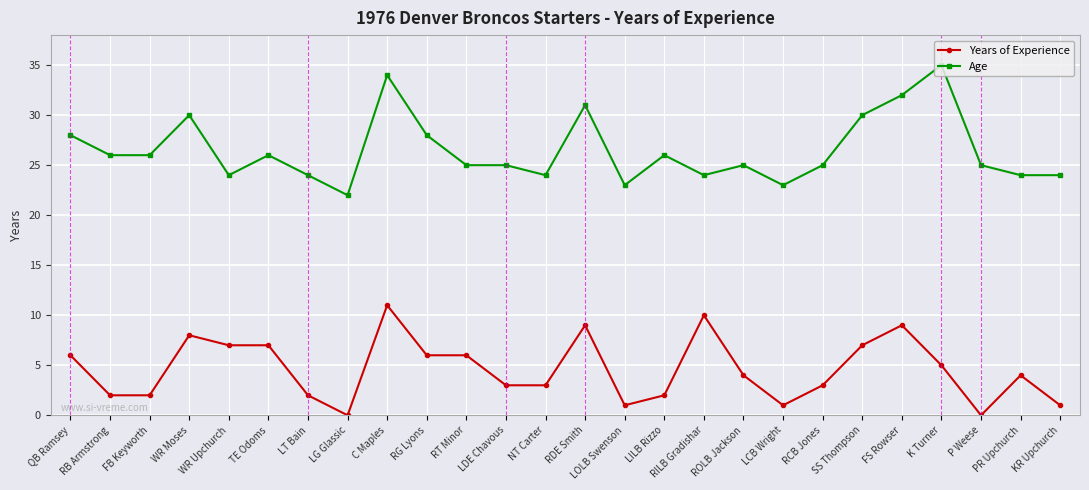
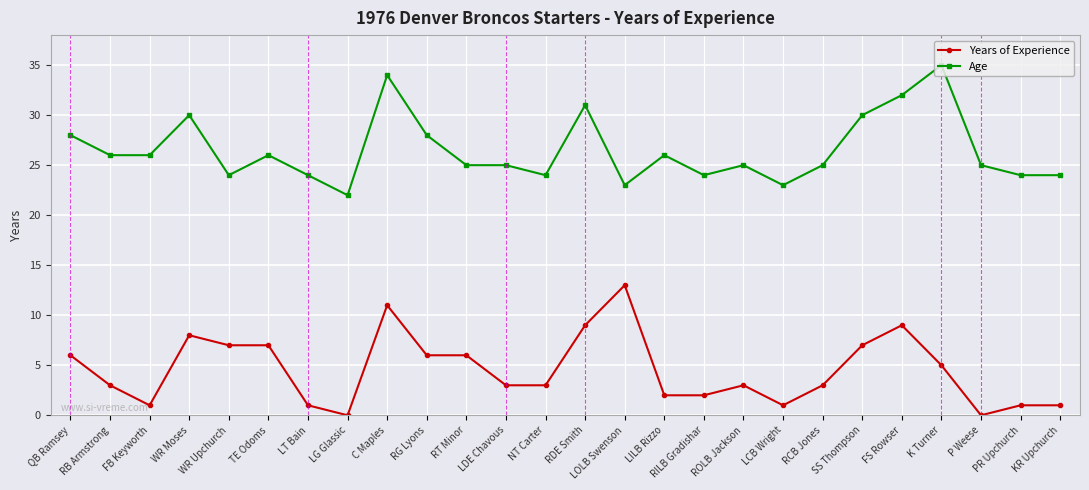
  {
    "Years of Experience": {
      "QB Ramsey": 6,
-     "RB Armstrong": 2,
-     "FB Keyworth": 2,
+     "RB Armstrong": 3,
+     "FB Keyworth": 1,
      "WR Moses": 8,
      "WR Upchurch": 7,
      "TE Odoms": 7,
-     "LT Bain": 2,
+     "LT Bain": 1,
      "LG Glassic": 0,
      "C Maples": 11,
      "RG Lyons": 6,
      "RT Minor": 6,
      "LDE Chavous": 3,
      "NT Carter": 3,
      "RDE Smith": 9,
-     "LOLB Swenson": 1,
+     "LOLB Swenson": 13,
      "LILB Rizzo": 2,
-     "RILB Gradishar": 10,
-     "ROLB Jackson": 4,
+     "RILB Gradishar": 2,
+     "ROLB Jackson": 3,
      "LCB Wright": 1,
      "RCB Jones": 3,
      "SS Thompson": 7,
      "FS Rowser": 9,
      "K Turner": 5,
      "P Weese": 0,
-     "PR Upchurch": 4,
+     "PR Upchurch": 1,
      "KR Upchurch": 1
    },
    "Age": {
      "QB Ramsey": 28,
      "RB Armstrong": 26,
      "FB Keyworth": 26,
      "WR Moses": 30,
      "WR Upchurch": 24,
      "TE Odoms": 26,
      "LT Bain": 24,
      "LG Glassic": 22,
      "C Maples": 34,
      "RG Lyons": 28,
      "RT Minor": 25,
      "LDE Chavous": 25,
      "NT Carter": 24,
      "RDE Smith": 31,
      "LOLB Swenson": 23,
      "LILB Rizzo": 26,
      "RILB Gradishar": 24,
      "ROLB Jackson": 25,
      "LCB Wright": 23,
      "RCB Jones": 25,
      "SS Thompson": 30,
      "FS Rowser": 32,
      "P Weese": 25,
      "PR Upchurch": 24,
      "KR Upchurch": 24
    }
  }
